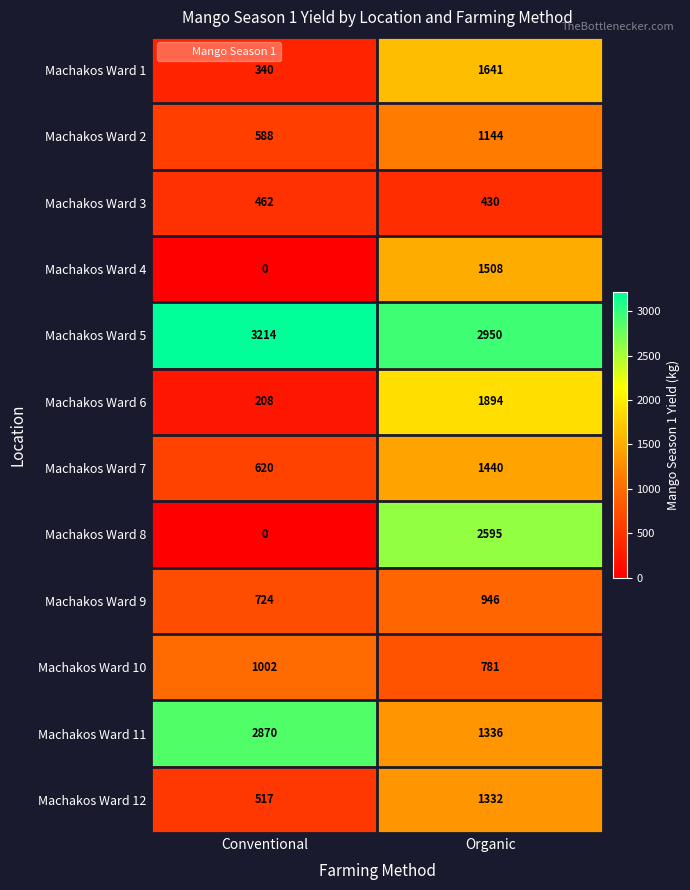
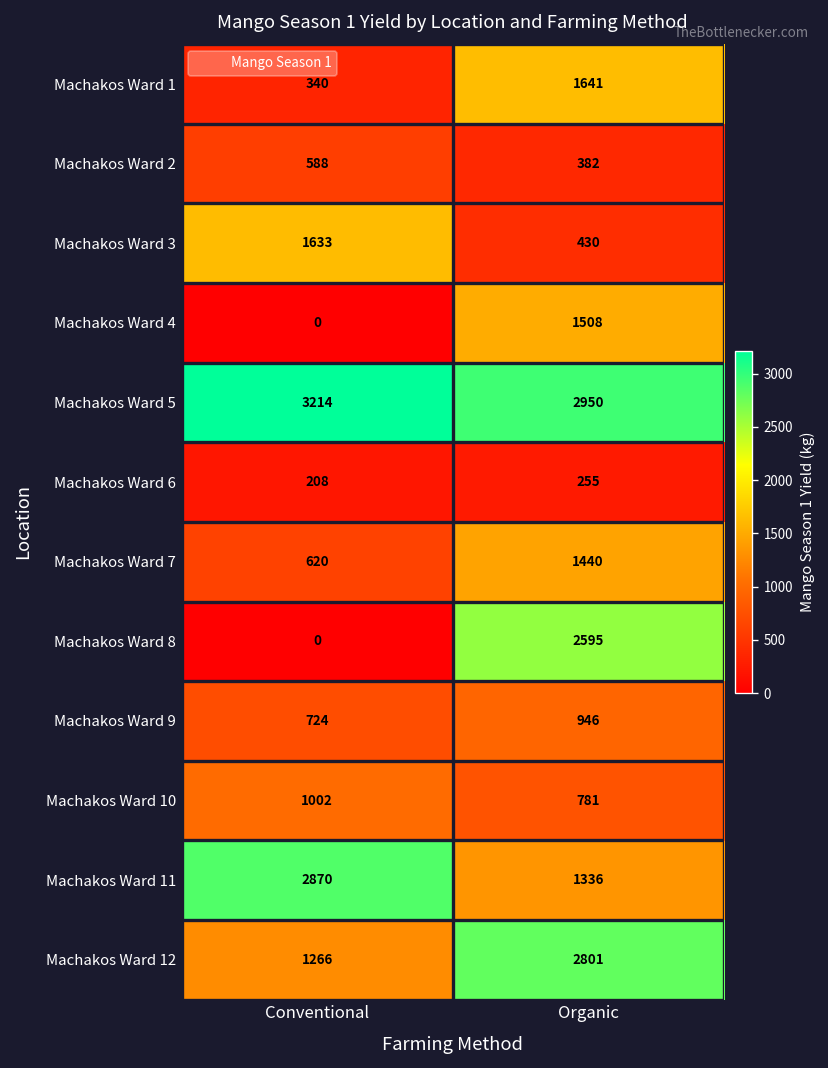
  {
    "Machakos Ward 1": {
      "Conventional": 340,
      "Organic": 1641
    },
    "Machakos Ward 2": {
      "Conventional": 588,
-     "Organic": 1144
+     "Organic": 382
    },
    "Machakos Ward 3": {
-     "Conventional": 462,
+     "Conventional": 1633,
      "Organic": 430
    },
    "Machakos Ward 4": {
      "Conventional": 0,
      "Organic": 1508
    },
    "Machakos Ward 5": {
      "Conventional": 3214,
      "Organic": 2950
    },
    "Machakos Ward 6": {
      "Conventional": 208,
-     "Organic": 1894
+     "Organic": 255
    },
    "Machakos Ward 7": {
      "Conventional": 620,
      "Organic": 1440
    },
    "Machakos Ward 8": {
      "Conventional": 0,
      "Organic": 2595
    },
    "Machakos Ward 9": {
      "Conventional": 724,
      "Organic": 946
    },
    "Machakos Ward 10": {
      "Conventional": 1002,
      "Organic": 781
    },
    "Machakos Ward 11": {
      "Conventional": 2870,
      "Organic": 1336
    },
    "Machakos Ward 12": {
-     "Conventional": 517,
-     "Organic": 1332
+     "Conventional": 1266,
+     "Organic": 2801
    }
  }
